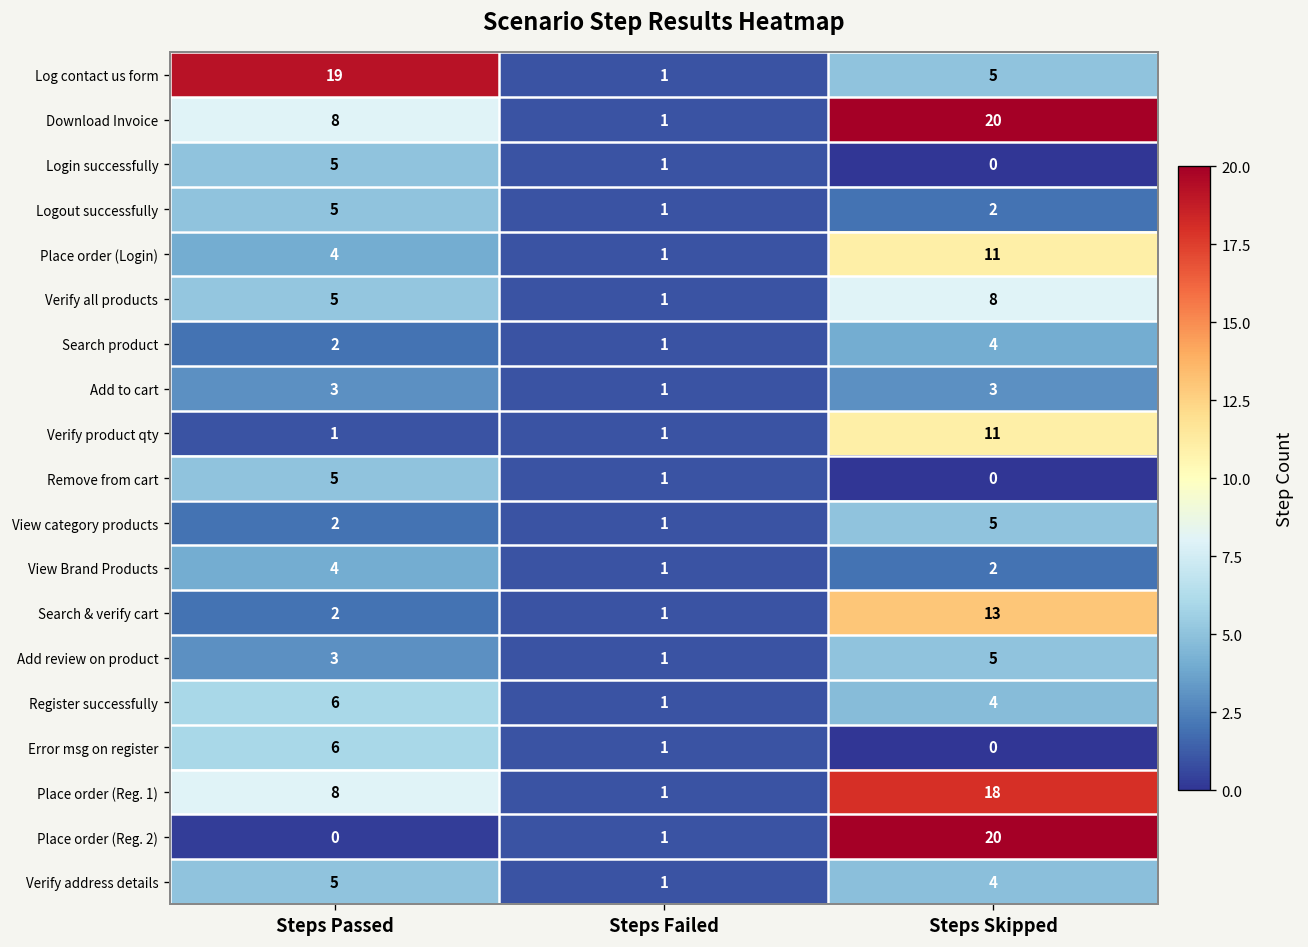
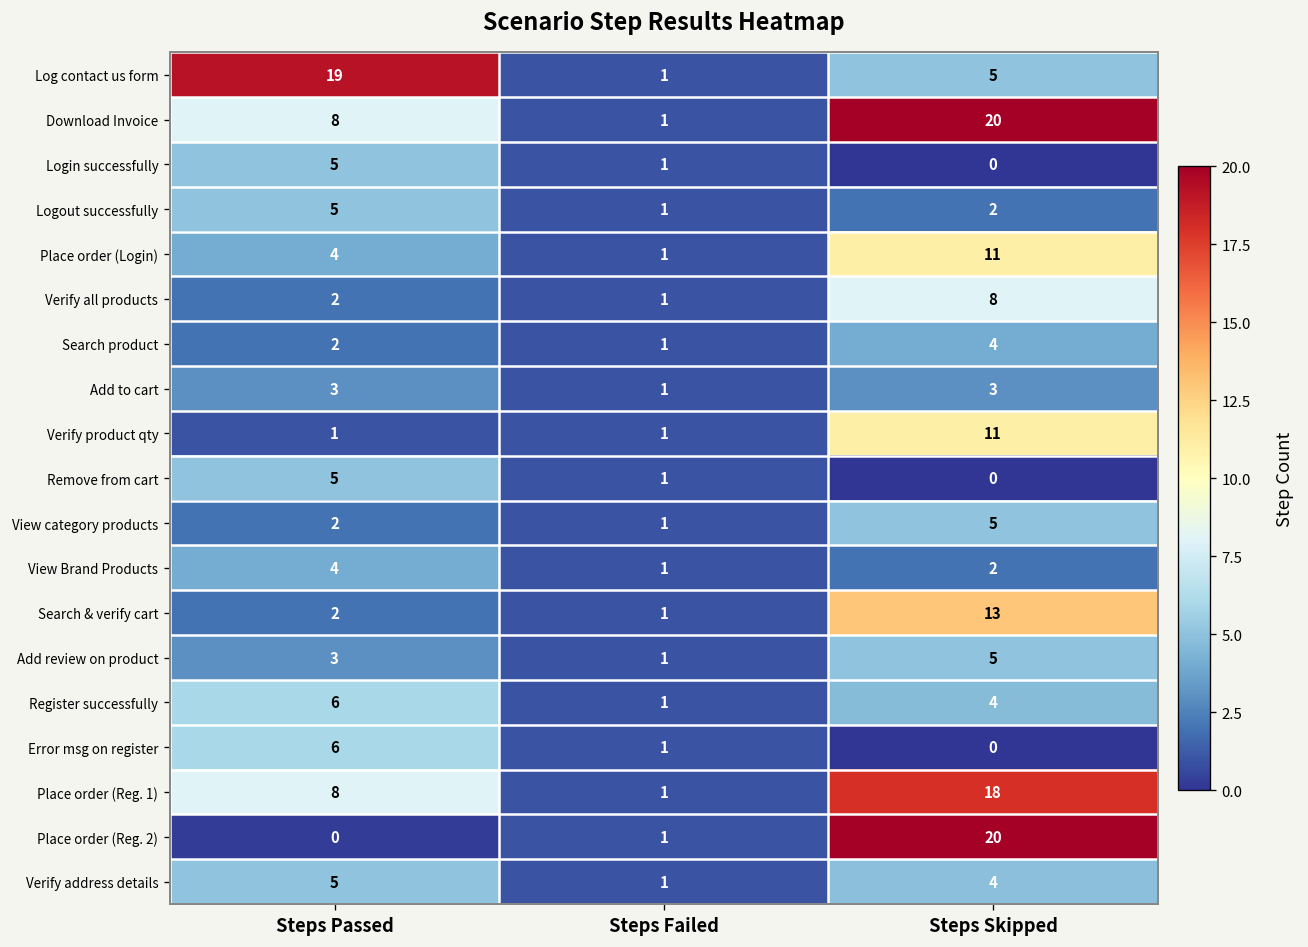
  {
    "Log contact us form": {
      "Steps Passed": 19,
      "Steps Failed": 1,
      "Steps Skipped": 5
    },
    "Download Invoice": {
      "Steps Passed": 8,
      "Steps Failed": 1,
      "Steps Skipped": 20
    },
    "Login successfully": {
      "Steps Passed": 5,
      "Steps Failed": 1,
      "Steps Skipped": 0
    },
    "Logout successfully": {
      "Steps Passed": 5,
      "Steps Failed": 1,
      "Steps Skipped": 2
    },
    "Place order (Login)": {
      "Steps Passed": 4,
      "Steps Failed": 1,
      "Steps Skipped": 11
    },
    "Verify all products": {
-     "Steps Passed": 5,
+     "Steps Passed": 2,
      "Steps Failed": 1,
      "Steps Skipped": 8
    },
    "Search product": {
      "Steps Passed": 2,
      "Steps Failed": 1,
      "Steps Skipped": 4
    },
    "Add to cart": {
      "Steps Passed": 3,
      "Steps Failed": 1,
      "Steps Skipped": 3
    },
    "Verify product qty": {
      "Steps Passed": 1,
      "Steps Failed": 1,
      "Steps Skipped": 11
    },
    "Remove from cart": {
      "Steps Passed": 5,
      "Steps Failed": 1,
      "Steps Skipped": 0
    },
    "View category products": {
      "Steps Passed": 2,
      "Steps Failed": 1,
      "Steps Skipped": 5
    },
    "View Brand Products": {
      "Steps Passed": 4,
      "Steps Failed": 1,
      "Steps Skipped": 2
    },
    "Search & verify cart": {
      "Steps Passed": 2,
      "Steps Failed": 1,
      "Steps Skipped": 13
    },
    "Add review on product": {
      "Steps Passed": 3,
      "Steps Failed": 1,
      "Steps Skipped": 5
    },
    "Register successfully": {
      "Steps Passed": 6,
      "Steps Failed": 1,
      "Steps Skipped": 4
    },
    "Error msg on register": {
      "Steps Passed": 6,
      "Steps Failed": 1,
      "Steps Skipped": 0
    },
    "Place order (Reg. 1)": {
      "Steps Passed": 8,
      "Steps Failed": 1,
      "Steps Skipped": 18
    },
    "Place order (Reg. 2)": {
      "Steps Passed": 0,
      "Steps Failed": 1,
      "Steps Skipped": 20
    },
    "Verify address details": {
      "Steps Passed": 5,
      "Steps Failed": 1,
      "Steps Skipped": 4
    }
  }
